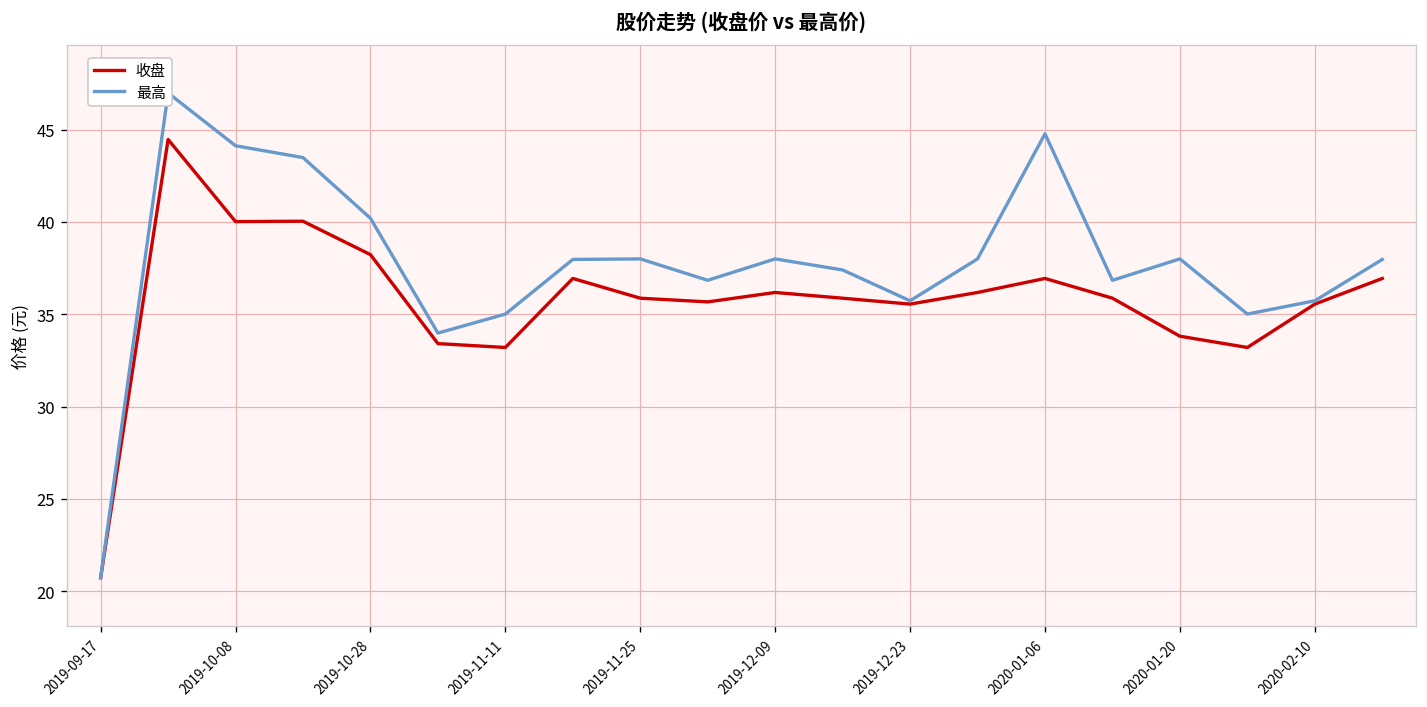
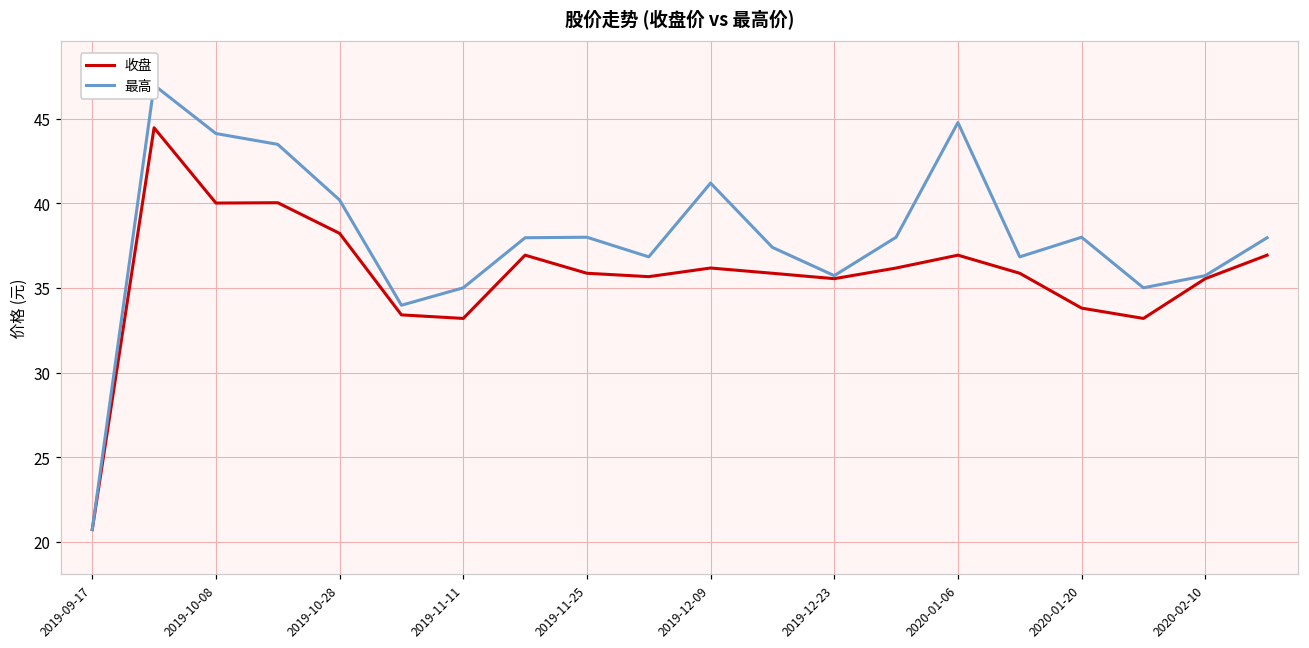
  {
    "收盘": {
      "2019-10-08": 40.0,
      "2019-10-28": 38.2,
      "2019-11-11": 33.2,
      "2019-11-25": 35.9,
      "2019-12-09": 36.2,
      "2019-12-23": 35.6,
      "2020-01-06": 36.9,
      "2020-01-20": 33.8,
      "2020-02-10": 35.6
    },
    "最高": {
      "2019-10-08": 44.1,
      "2019-10-28": 40.2,
      "2019-11-11": 35.0,
      "2019-11-25": 38.0,
-     "2019-12-09": 38.0,
+     "2019-12-09": 41.2,
      "2019-12-23": 35.7,
      "2020-01-06": 44.8,
      "2020-01-20": 38.0,
      "2020-02-10": 35.7
    }
  }
